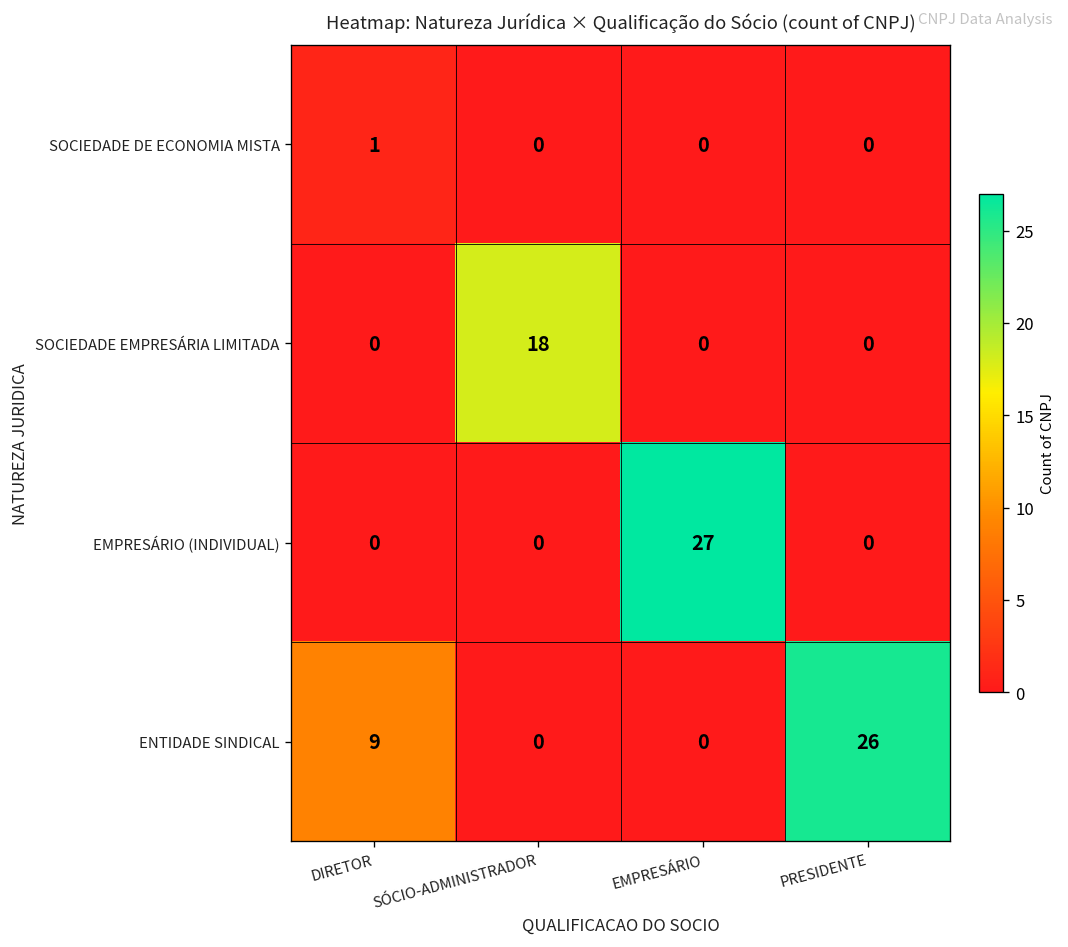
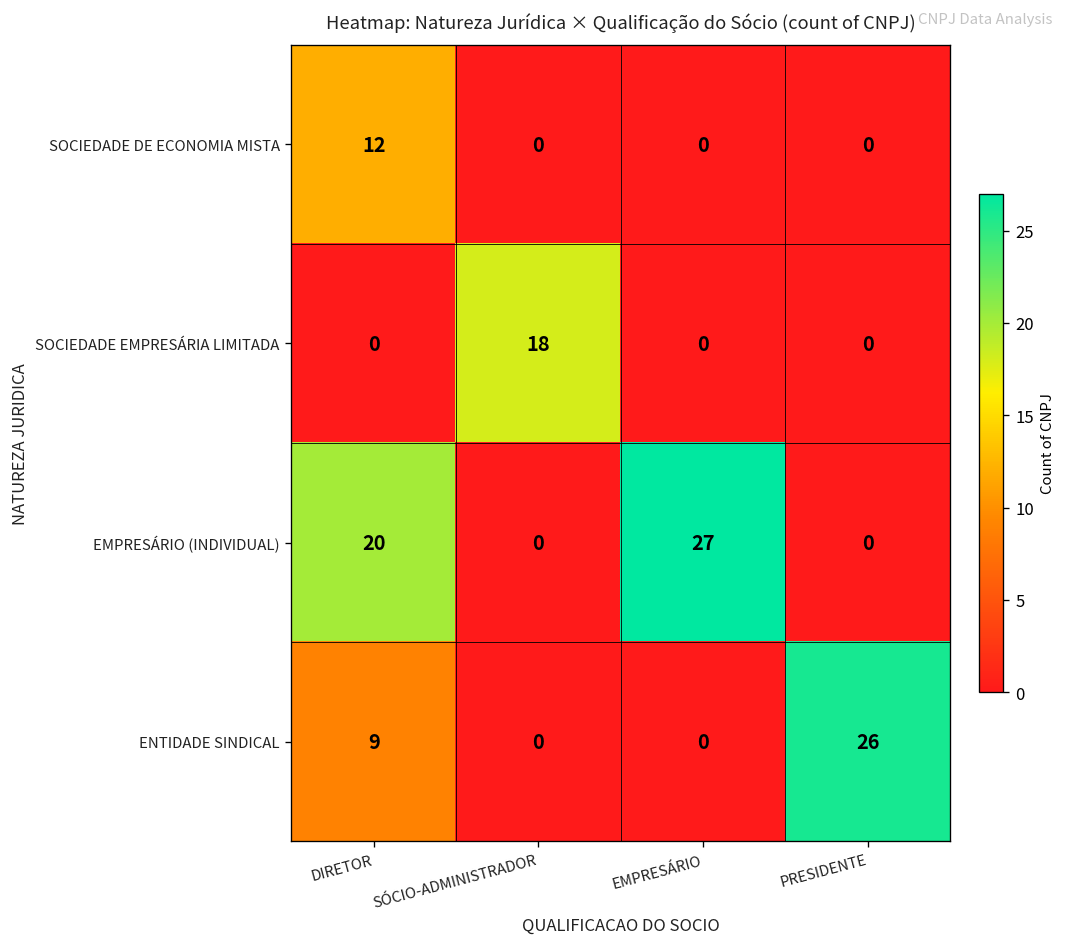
  {
    "SOCIEDADE DE ECONOMIA MISTA": {
-     "DIRETOR": 1,
+     "DIRETOR": 12,
      "SÓCIO-ADMINISTRADOR": 0,
      "EMPRESÁRIO": 0,
      "PRESIDENTE": 0
    },
    "SOCIEDADE EMPRESÁRIA LIMITADA": {
      "DIRETOR": 0,
      "SÓCIO-ADMINISTRADOR": 18,
      "EMPRESÁRIO": 0,
      "PRESIDENTE": 0
    },
    "EMPRESÁRIO (INDIVIDUAL)": {
-     "DIRETOR": 0,
+     "DIRETOR": 20,
      "SÓCIO-ADMINISTRADOR": 0,
      "EMPRESÁRIO": 27,
      "PRESIDENTE": 0
    },
    "ENTIDADE SINDICAL": {
      "DIRETOR": 9,
      "SÓCIO-ADMINISTRADOR": 0,
      "EMPRESÁRIO": 0,
      "PRESIDENTE": 26
    }
  }
